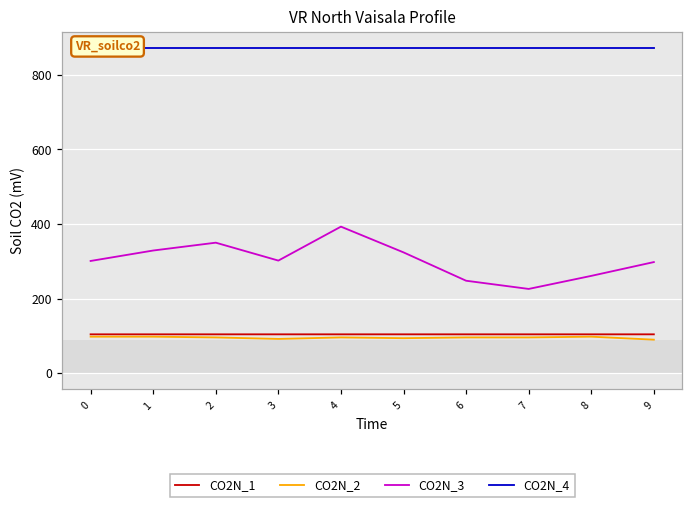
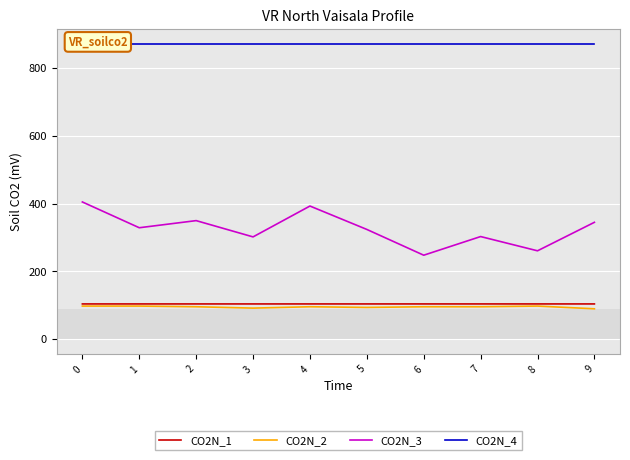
  {
    "CO2N_1": {
      "2": 100,
      "3": 100,
      "4": 100,
      "5": 100,
      "6": 100,
      "7": 100,
      "9": 100
    },
    "CO2N_2": {
      "2": 100,
      "3": 90,
      "4": 100,
      "5": 90,
      "6": 100,
      "7": 100,
      "9": 90
    },
    "CO2N_3": {
-     "0": 300,
+     "0": 410,
      "1": 330,
      "2": 350,
      "3": 300,
      "4": 390,
      "5": 320,
      "6": 250,
-     "7": 230,
+     "7": 300,
      "8": 260,
-     "9": 300
+     "9": 350
    },
    "CO2N_4": {
      "1": 870,
      "2": 870,
      "3": 870,
      "4": 870,
      "5": 870,
      "6": 870,
      "7": 870,
      "8": 870,
      "9": 870
    }
  }
